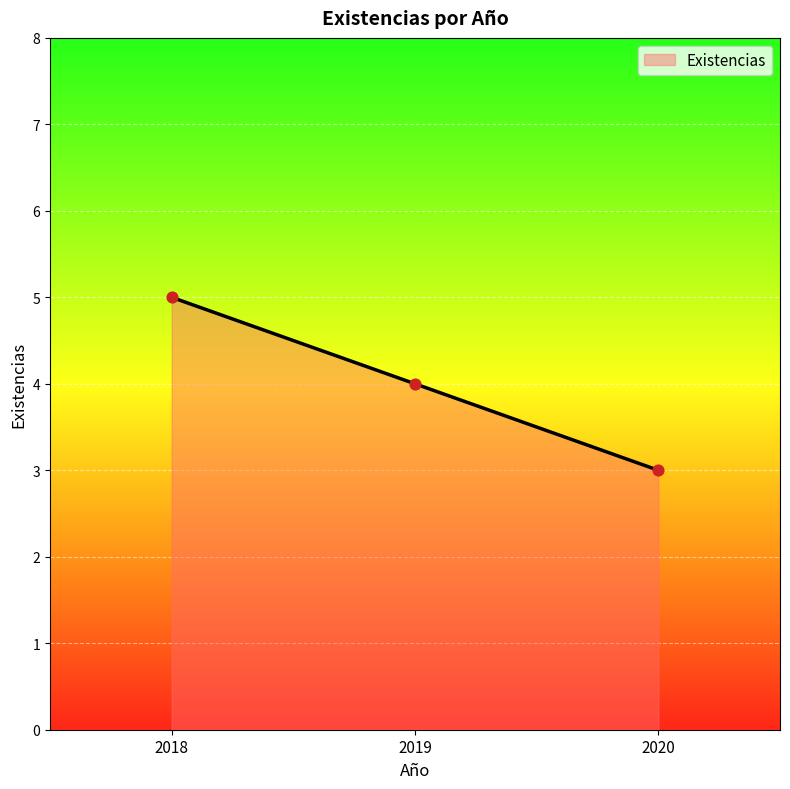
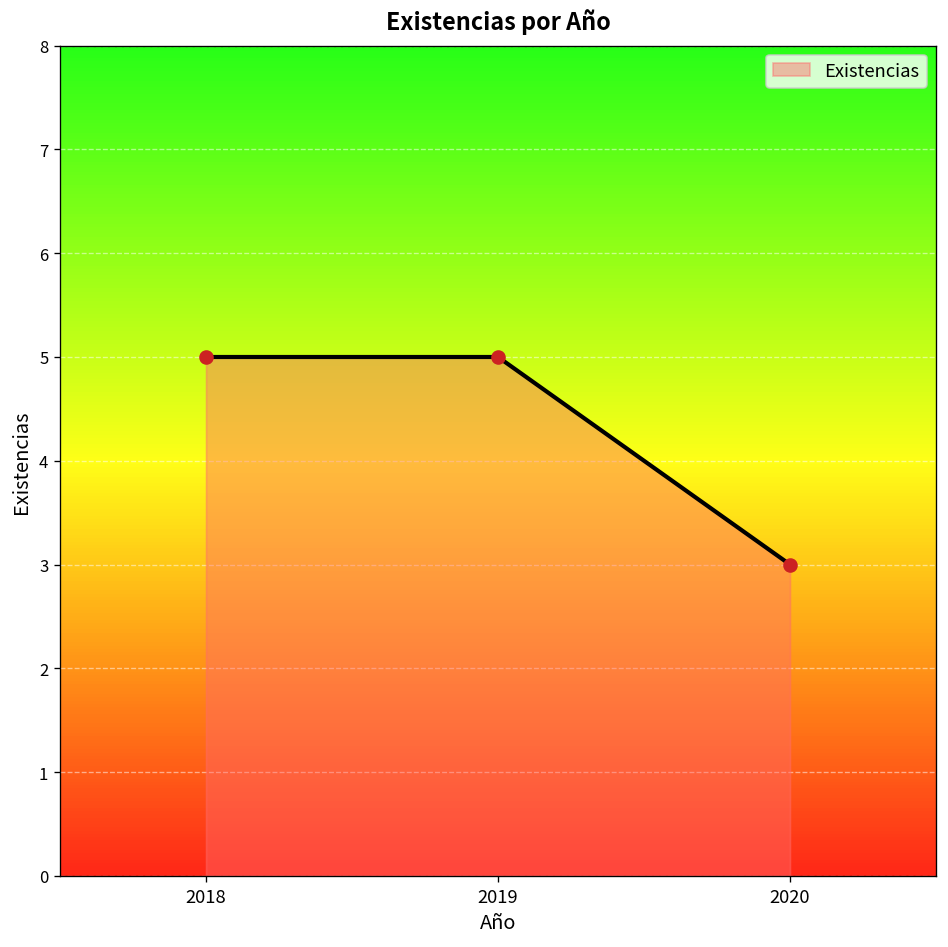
  {
    "2018": 5,
-   "2019": 4,
+   "2019": 5,
    "2020": 3
  }
